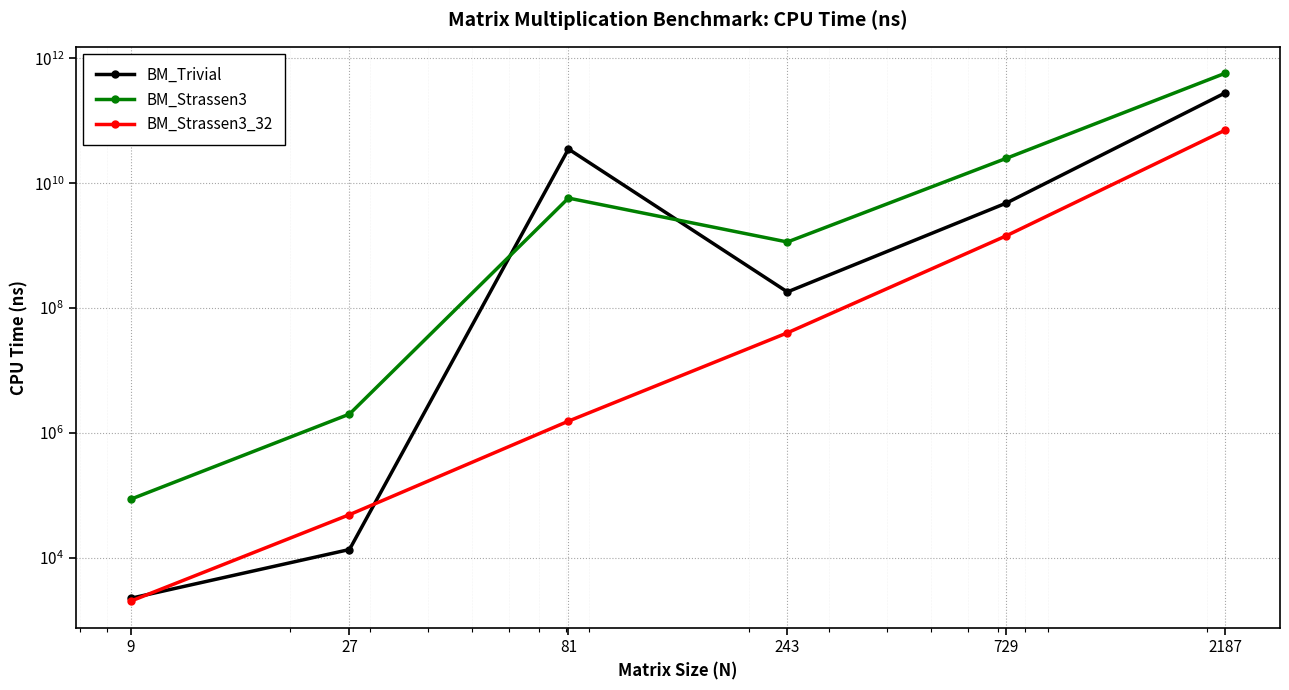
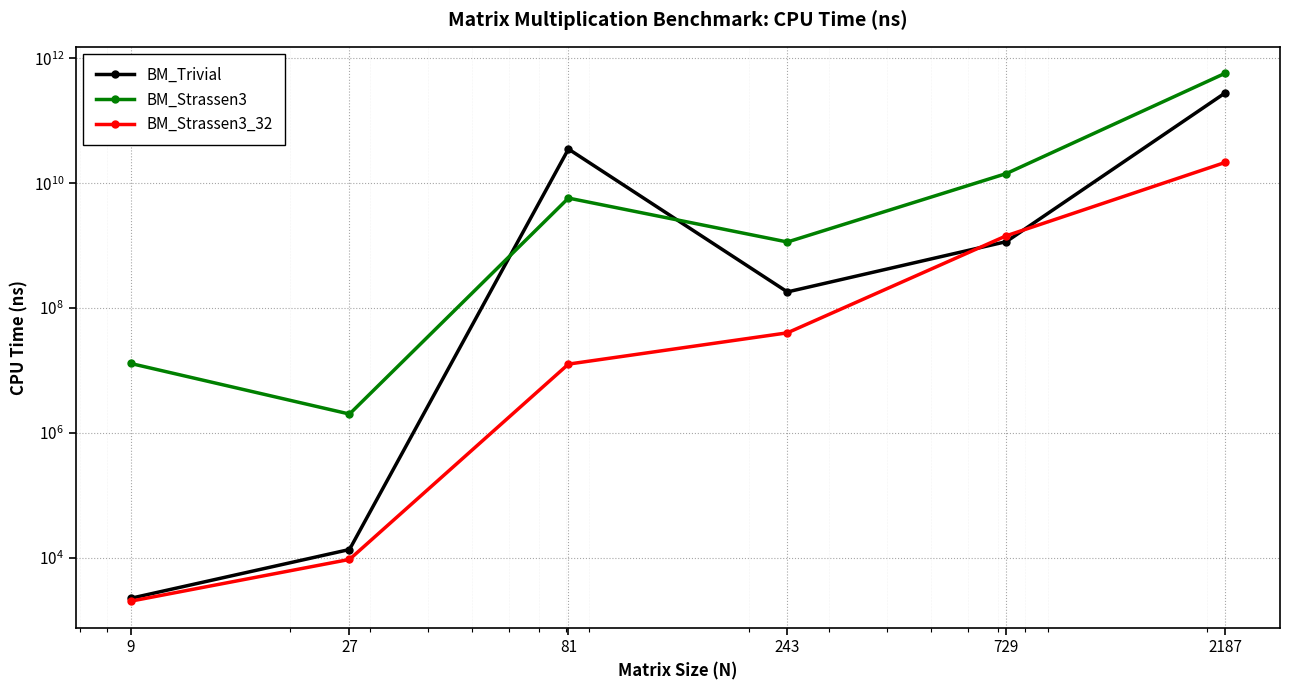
  {
    "BM_Trivial": {
      "9": 2200,
      "27": 13000,
      "81": 40000000000,
      "243": 180000000,
-     "729": 5000000000,
+     "729": 1200000000,
      "2187": 300000000000
    },
    "BM_Strassen3": {
-     "9": 90000,
+     "9": 13000000,
      "27": 2000000,
      "81": 6000000000,
      "243": 1100000000,
-     "729": 25000000000,
+     "729": 14000000000,
      "2187": 600000000000
    },
    "BM_Strassen3_32": {
      "9": 2000,
-     "27": 50000,
-     "81": 1500000,
+     "27": 9000,
+     "81": 13000000,
      "243": 40000000,
      "729": 1400000000,
-     "2187": 70000000000
+     "2187": 22000000000
    }
  }
